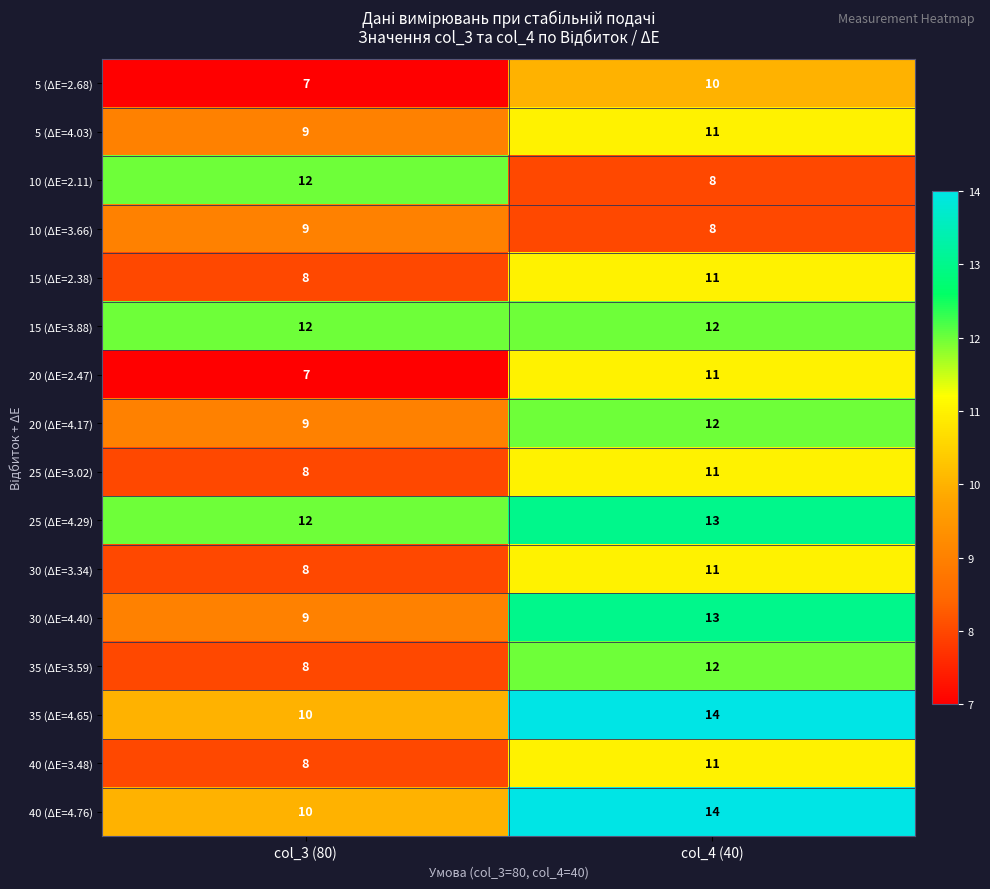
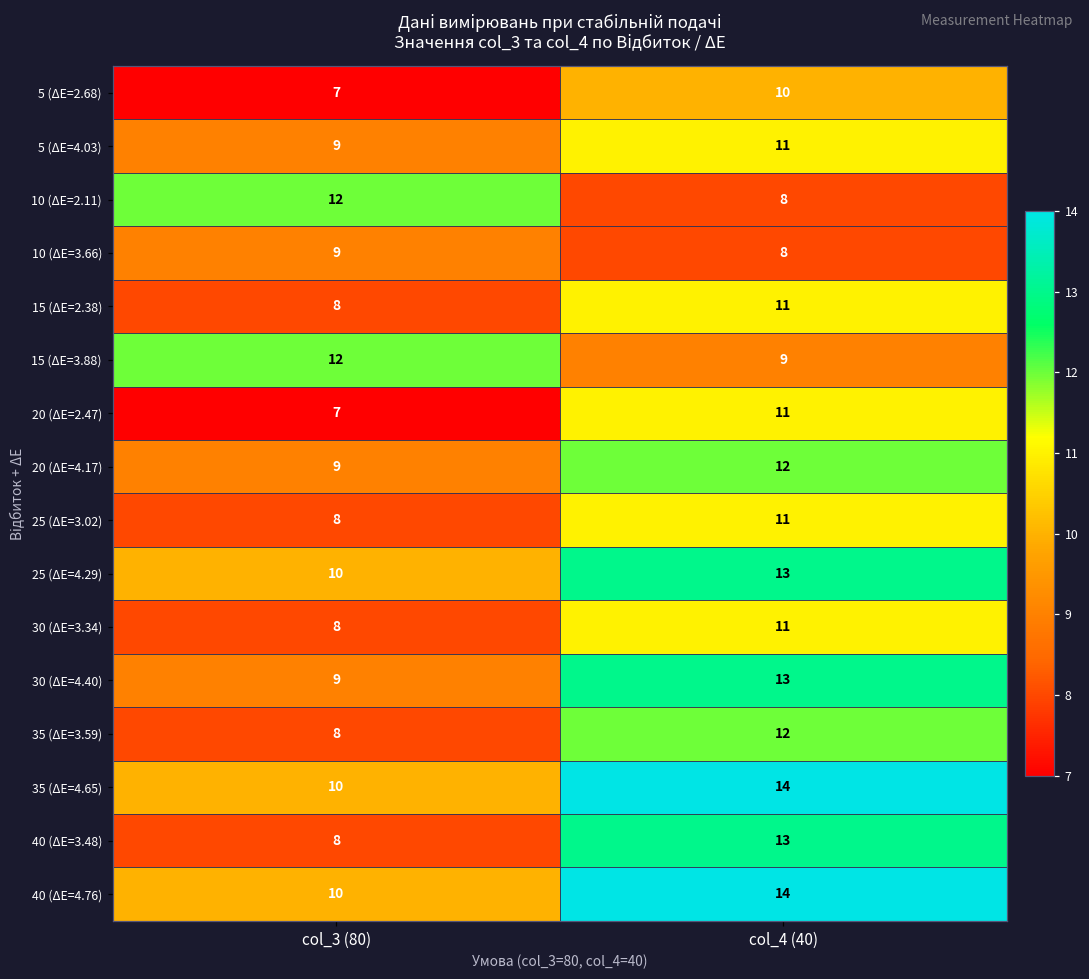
  {
    "5 (ΔE=2.68)": {
      "col_3 (80)": 7,
      "col_4 (40)": 10
    },
    "5 (ΔE=4.03)": {
      "col_3 (80)": 9,
      "col_4 (40)": 11
    },
    "10 (ΔE=2.11)": {
      "col_3 (80)": 12,
      "col_4 (40)": 8
    },
    "10 (ΔE=3.66)": {
      "col_3 (80)": 9,
      "col_4 (40)": 8
    },
    "15 (ΔE=2.38)": {
      "col_3 (80)": 8,
      "col_4 (40)": 11
    },
    "15 (ΔE=3.88)": {
      "col_3 (80)": 12,
-     "col_4 (40)": 12
+     "col_4 (40)": 9
    },
    "20 (ΔE=2.47)": {
      "col_3 (80)": 7,
      "col_4 (40)": 11
    },
    "20 (ΔE=4.17)": {
      "col_3 (80)": 9,
      "col_4 (40)": 12
    },
    "25 (ΔE=3.02)": {
      "col_3 (80)": 8,
      "col_4 (40)": 11
    },
    "25 (ΔE=4.29)": {
-     "col_3 (80)": 12,
+     "col_3 (80)": 10,
      "col_4 (40)": 13
    },
    "30 (ΔE=3.34)": {
      "col_3 (80)": 8,
      "col_4 (40)": 11
    },
    "30 (ΔE=4.40)": {
      "col_3 (80)": 9,
      "col_4 (40)": 13
    },
    "35 (ΔE=3.59)": {
      "col_3 (80)": 8,
      "col_4 (40)": 12
    },
    "35 (ΔE=4.65)": {
      "col_3 (80)": 10,
      "col_4 (40)": 14
    },
    "40 (ΔE=3.48)": {
      "col_3 (80)": 8,
-     "col_4 (40)": 11
+     "col_4 (40)": 13
    },
    "40 (ΔE=4.76)": {
      "col_3 (80)": 10,
      "col_4 (40)": 14
    }
  }
